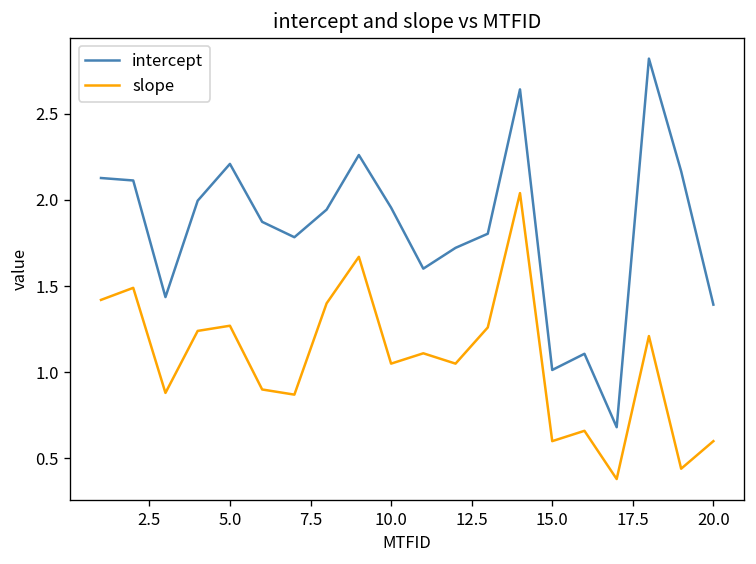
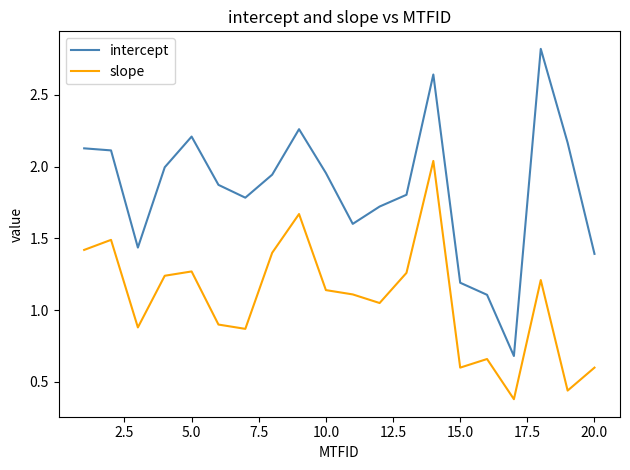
  {
    "intercept": {
      "5.0": 2.21,
      "10.0": 1.96,
-     "15.0": 1.01,
+     "15.0": 1.19,
      "20.0": 1.39
    },
    "slope": {
      "5.0": 1.27,
-     "10.0": 1.05,
+     "10.0": 1.14,
      "15.0": 0.60,
      "20.0": 0.60
    }
  }
